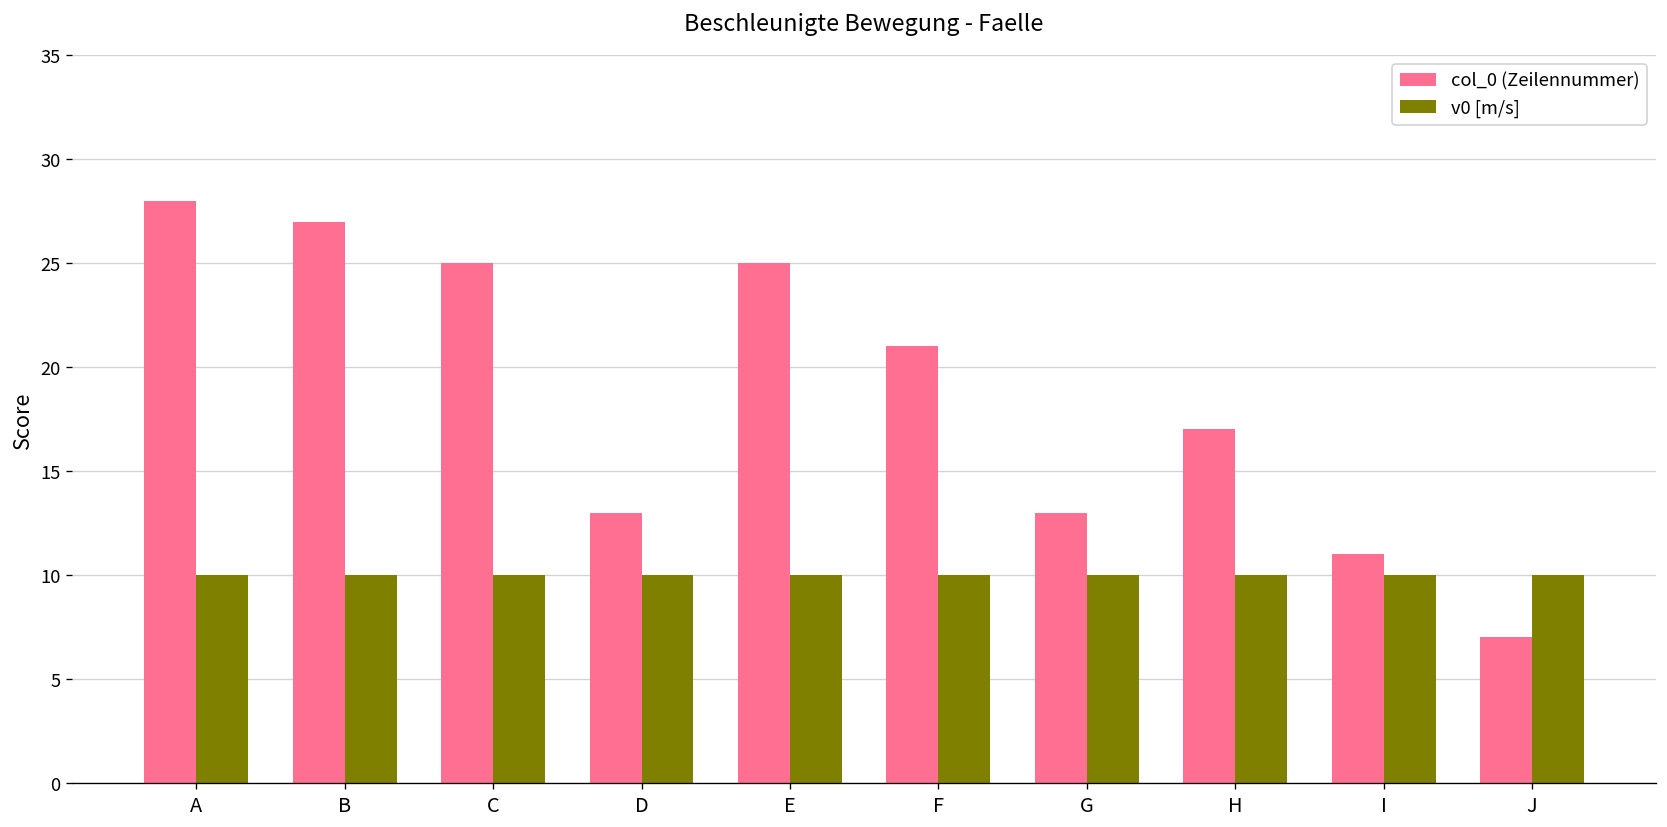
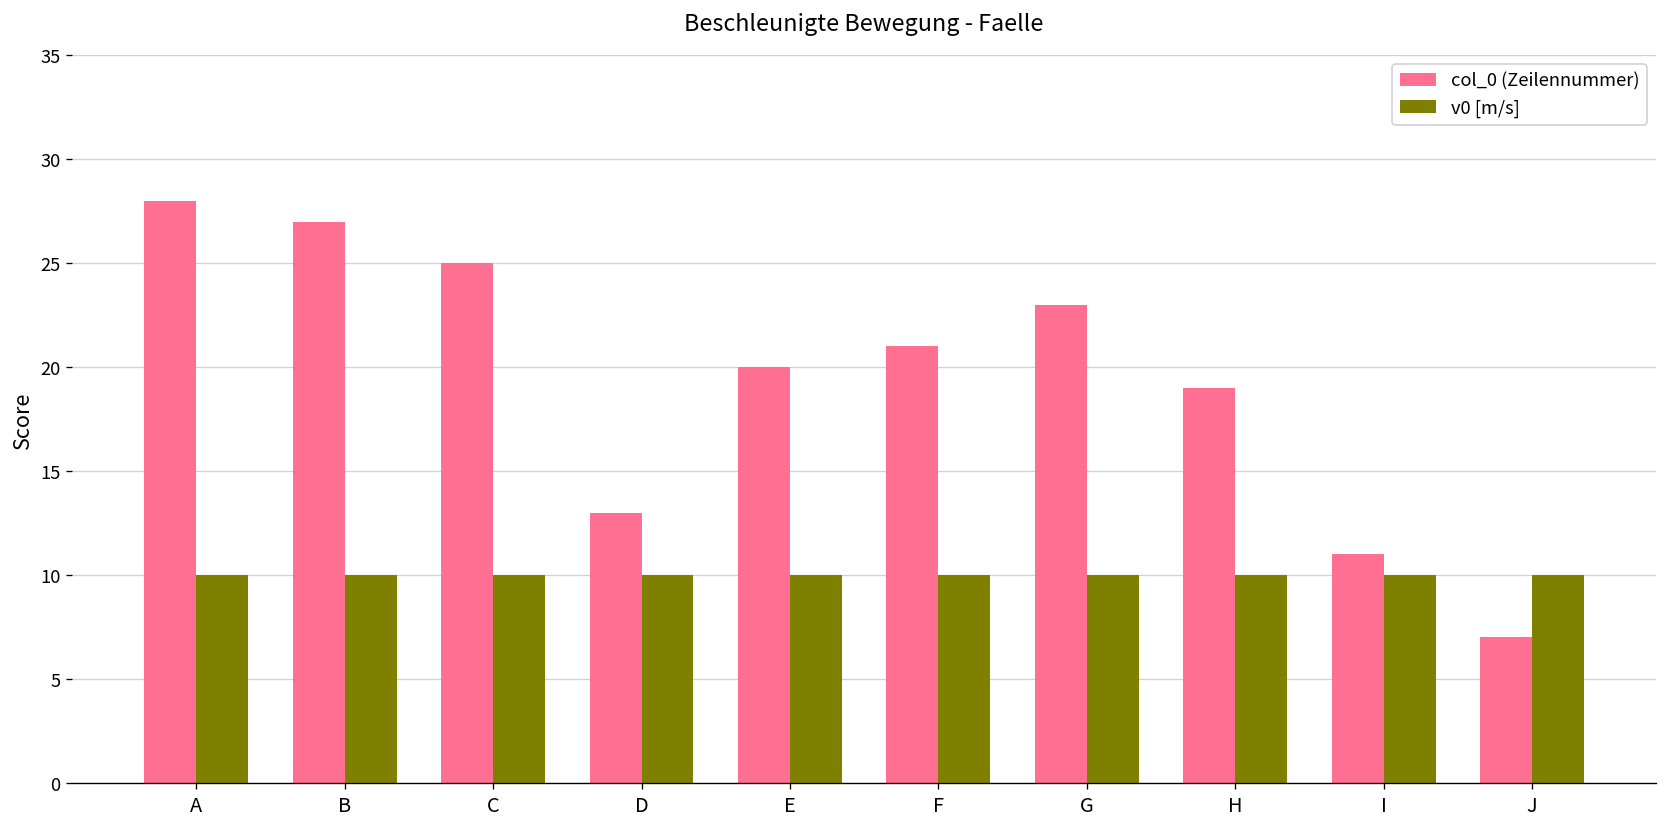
  {
    "col_0 (Zeilennummer)": {
      "A": 28,
      "B": 27,
      "C": 25,
      "D": 13,
-     "E": 25,
+     "E": 20,
      "F": 21,
-     "G": 13,
-     "H": 17,
+     "G": 23,
+     "H": 19,
      "I": 11,
      "J": 7
    },
    "v0 [m/s]": {
      "A": 10,
      "B": 10,
      "C": 10,
      "D": 10,
      "E": 10,
      "F": 10,
      "G": 10,
      "H": 10,
      "I": 10,
      "J": 10
    }
  }
